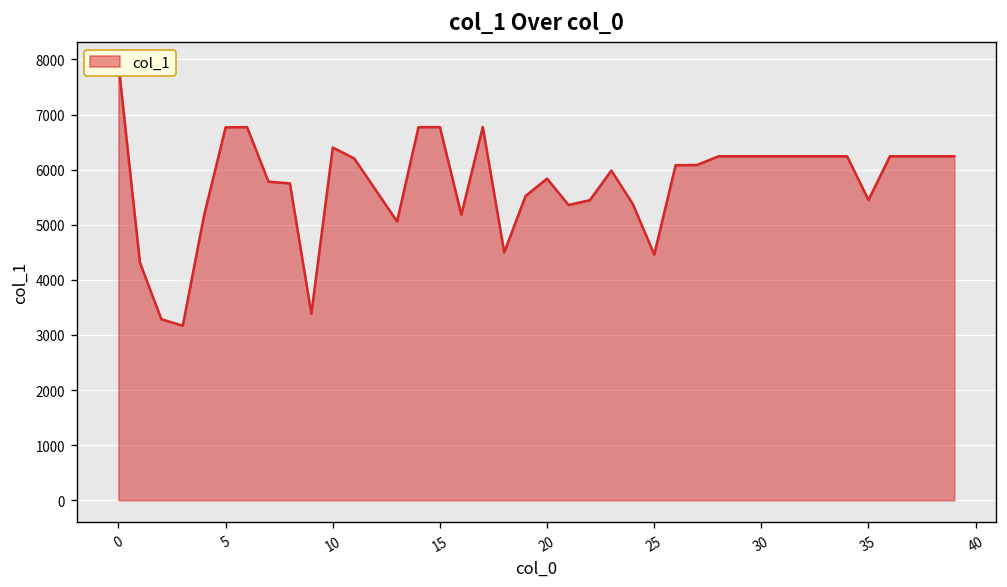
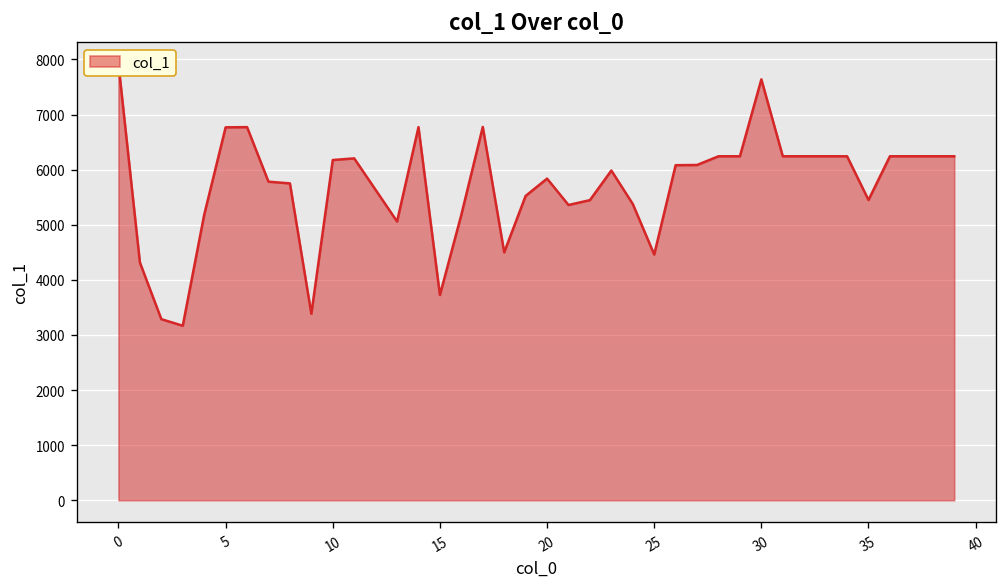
  {
    "5": 6800,
-   "10": 6400,
-   "15": 6800,
+   "10": 6200,
+   "15": 3700,
    "20": 5800,
    "25": 4500,
-   "30": 6200,
+   "30": 7600,
    "35": 5400
  }
